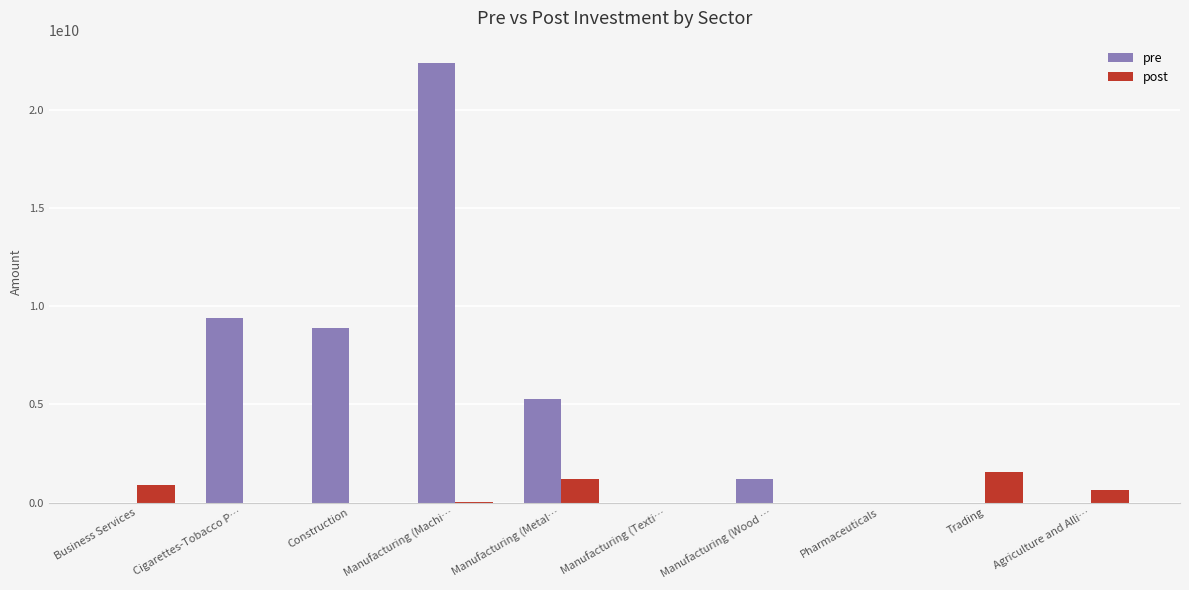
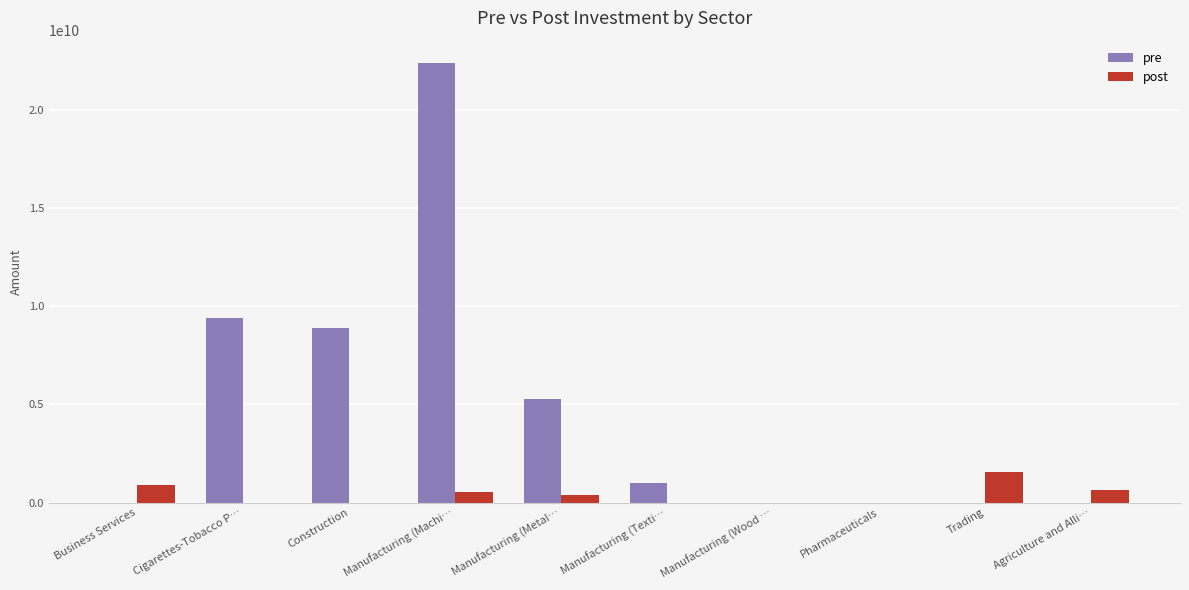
  {
    "pre": {
      "Cigarettes-Tobacco P…": 9400000000,
      "Construction": 8900000000,
      "Manufacturing (Machi…": 22400000000,
      "Manufacturing (Metal…": 5300000000,
-     "Manufacturing (Texti…": 0,
-     "Manufacturing (Wood …": 1200000000,
+     "Manufacturing (Texti…": 1000000000,
+     "Manufacturing (Wood …": 0,
      "Trading": 0,
      "Agriculture and Alli…": 0
    },
    "post": {
      "Business Services": 900000000,
      "Cigarettes-Tobacco P…": 0,
      "Construction": 0,
-     "Manufacturing (Machi…": 0,
-     "Manufacturing (Metal…": 1200000000,
+     "Manufacturing (Machi…": 500000000,
+     "Manufacturing (Metal…": 400000000,
      "Manufacturing (Texti…": 0,
      "Manufacturing (Wood …": 0,
      "Pharmaceuticals": 0,
      "Trading": 1600000000,
      "Agriculture and Alli…": 700000000
    }
  }
